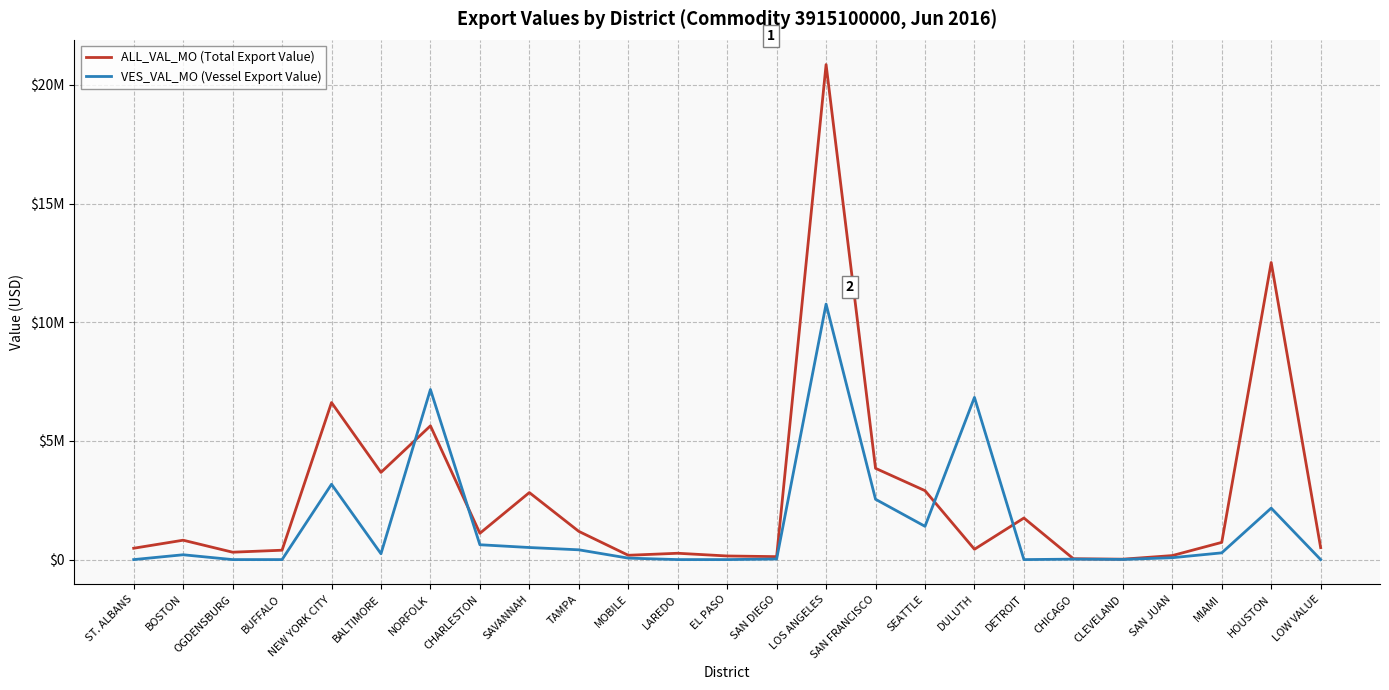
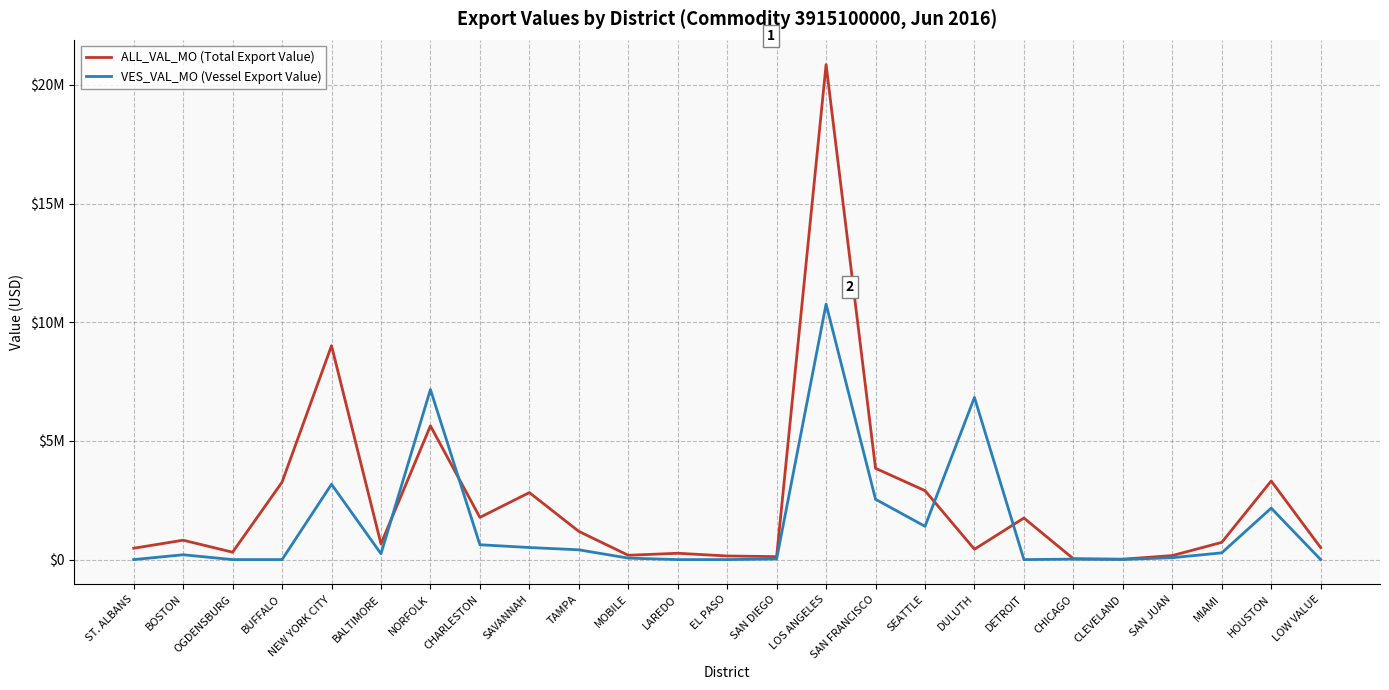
  {
    "ALL_VAL_MO (Total Export Value)": {
      "ST. ALBANS": "$500000",
      "BOSTON": "$800000",
      "OGDENSBURG": "$300000",
-     "BUFFALO": "$400000",
-     "NEW YORK CITY": "$6600000",
-     "BALTIMORE": "$3700000",
+     "BUFFALO": "$3300000",
+     "NEW YORK CITY": "$9000000",
+     "BALTIMORE": "$700000",
      "NORFOLK": "$5600000",
-     "CHARLESTON": "$1100000",
+     "CHARLESTON": "$1800000",
      "SAVANNAH": "$2800000",
      "TAMPA": "$1200000",
      "MOBILE": "$200000",
      "LAREDO": "$300000",
      "EL PASO": "$200000",
      "LOS ANGELES": "$20900000",
      "SAN FRANCISCO": "$3800000",
      "SEATTLE": "$2900000",
      "DULUTH": "$400000",
      "DETROIT": "$1800000",
      "MIAMI": "$700000",
-     "HOUSTON": "$12500000",
+     "HOUSTON": "$3300000",
      "LOW VALUE": "$500000"
    },
    "VES_VAL_MO (Vessel Export Value)": {
      "ST. ALBANS": "$0",
      "BOSTON": "$200000",
      "OGDENSBURG": "$0",
      "BUFFALO": "$0",
      "NEW YORK CITY": "$3200000",
      "BALTIMORE": "$200000",
      "NORFOLK": "$7200000",
      "CHARLESTON": "$600000",
      "SAVANNAH": "$500000",
      "TAMPA": "$400000",
      "MOBILE": "$100000",
      "LAREDO": "$0",
      "EL PASO": "$0",
      "SAN FRANCISCO": "$2500000",
      "SEATTLE": "$1400000",
      "DULUTH": "$6800000",
      "DETROIT": "$0",
      "MIAMI": "$300000",
      "HOUSTON": "$2200000",
      "LOW VALUE": "$0"
    }
  }
